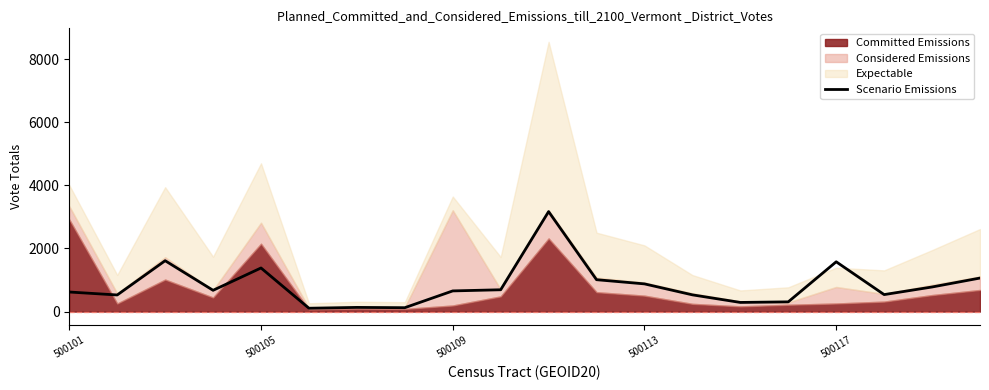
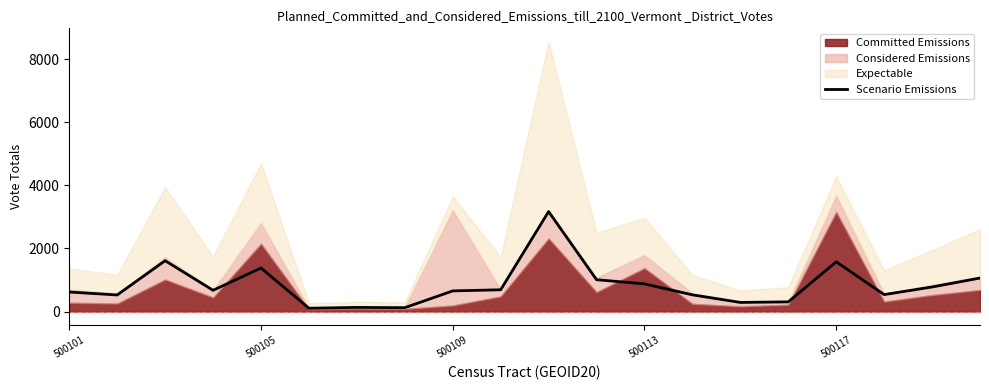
  {
    "Committed Emissions": {
-     "500101": 2900,
+     "500101": 300,
      "500105": 2100,
      "500109": 200,
-     "500113": 500,
-     "500117": 300
+     "500113": 1400,
+     "500117": 3200
    },
    "Scenario Emissions": {
      "500105": 1400,
      "500109": 700,
      "500117": 1600
    },
    "Considered Emissions": {
      "500105": 700,
      "500109": 3000,
      "500117": 500
    },
    "Expectable": {
      "500101": 700,
      "500105": 1900,
      "500109": 400,
      "500113": 1200,
      "500117": 600
    }
  }
